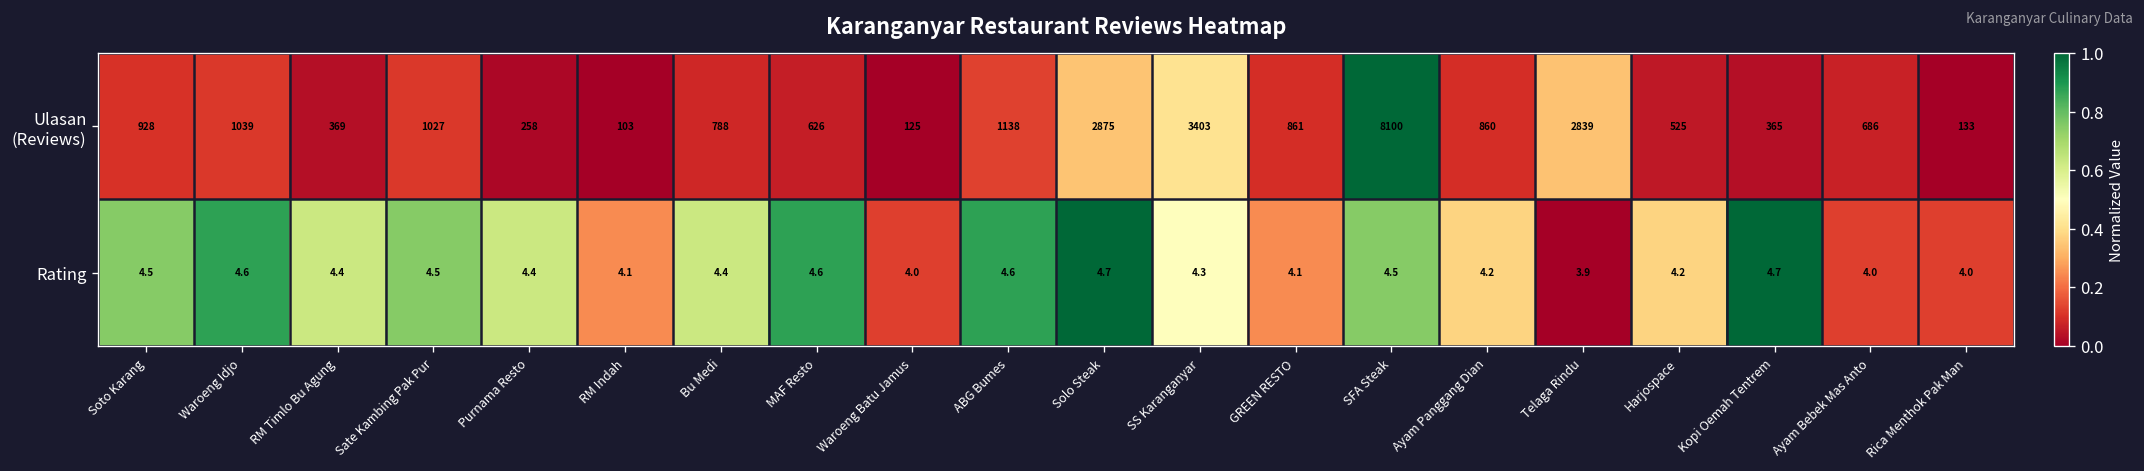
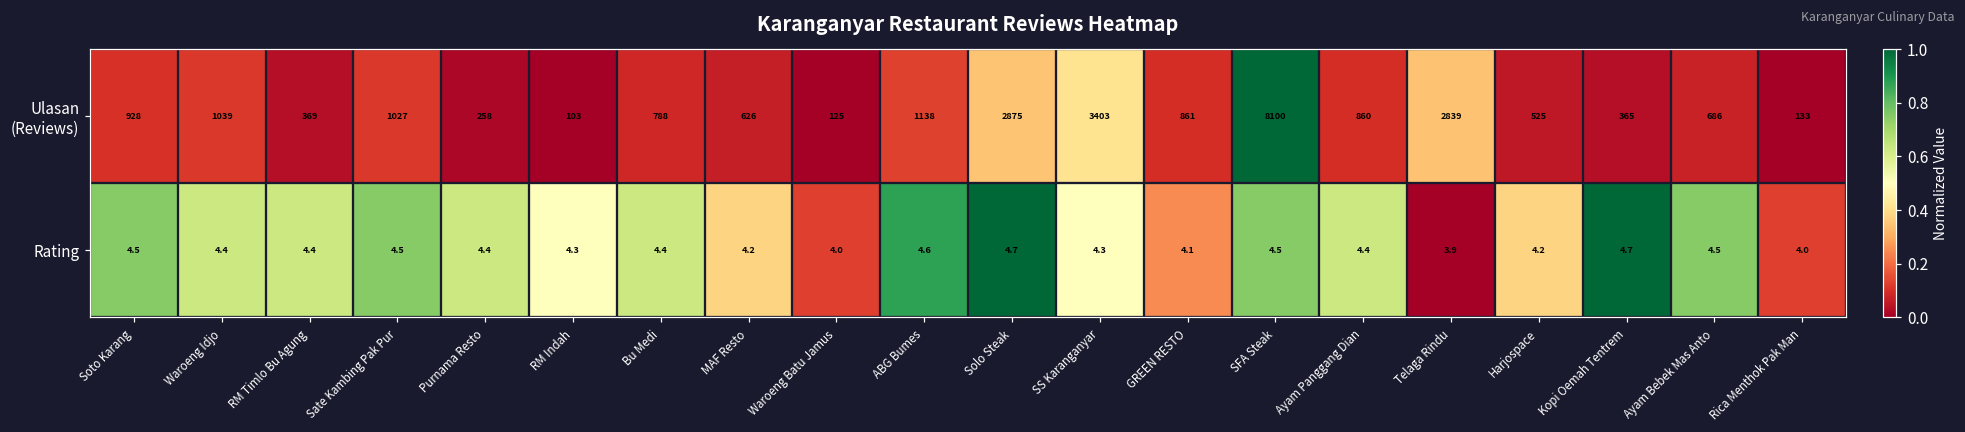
  {
    "Ulasan (Reviews)": {
      "Soto Karang": 928,
      "Waroeng Idjo": 1039,
      "RM Timlo Bu Agung": 369,
      "Sate Kambing Pak Pur": 1027,
      "Purnama Resto": 258,
      "RM Indah": 103,
      "Bu Medi": 788,
      "MAF Resto": 626,
      "Waroeng Batu Jamus": 125,
      "ABG Bumes": 1138,
      "Solo Steak": 2875,
      "SS Karanganyar": 3403,
      "GREEN RESTO": 861,
      "SFA Steak": 8100,
      "Ayam Panggang Dian": 860,
      "Telaga Rindu": 2839,
      "Harjospace": 525,
      "Kopi Oemah Tentrem": 365,
      "Ayam Bebek Mas Anto": 686,
      "Rica Menthok Pak Man": 133
    },
    "Rating": {
      "Soto Karang": 4.5,
-     "Waroeng Idjo": 4.6,
+     "Waroeng Idjo": 4.4,
      "RM Timlo Bu Agung": 4.4,
      "Sate Kambing Pak Pur": 4.5,
      "Purnama Resto": 4.4,
-     "RM Indah": 4.1,
+     "RM Indah": 4.3,
      "Bu Medi": 4.4,
-     "MAF Resto": 4.6,
+     "MAF Resto": 4.2,
      "Waroeng Batu Jamus": 4.0,
      "ABG Bumes": 4.6,
      "Solo Steak": 4.7,
      "SS Karanganyar": 4.3,
      "GREEN RESTO": 4.1,
      "SFA Steak": 4.5,
-     "Ayam Panggang Dian": 4.2,
+     "Ayam Panggang Dian": 4.4,
      "Telaga Rindu": 3.9,
      "Harjospace": 4.2,
      "Kopi Oemah Tentrem": 4.7,
-     "Ayam Bebek Mas Anto": 4.0,
+     "Ayam Bebek Mas Anto": 4.5,
      "Rica Menthok Pak Man": 4.0
    }
  }
